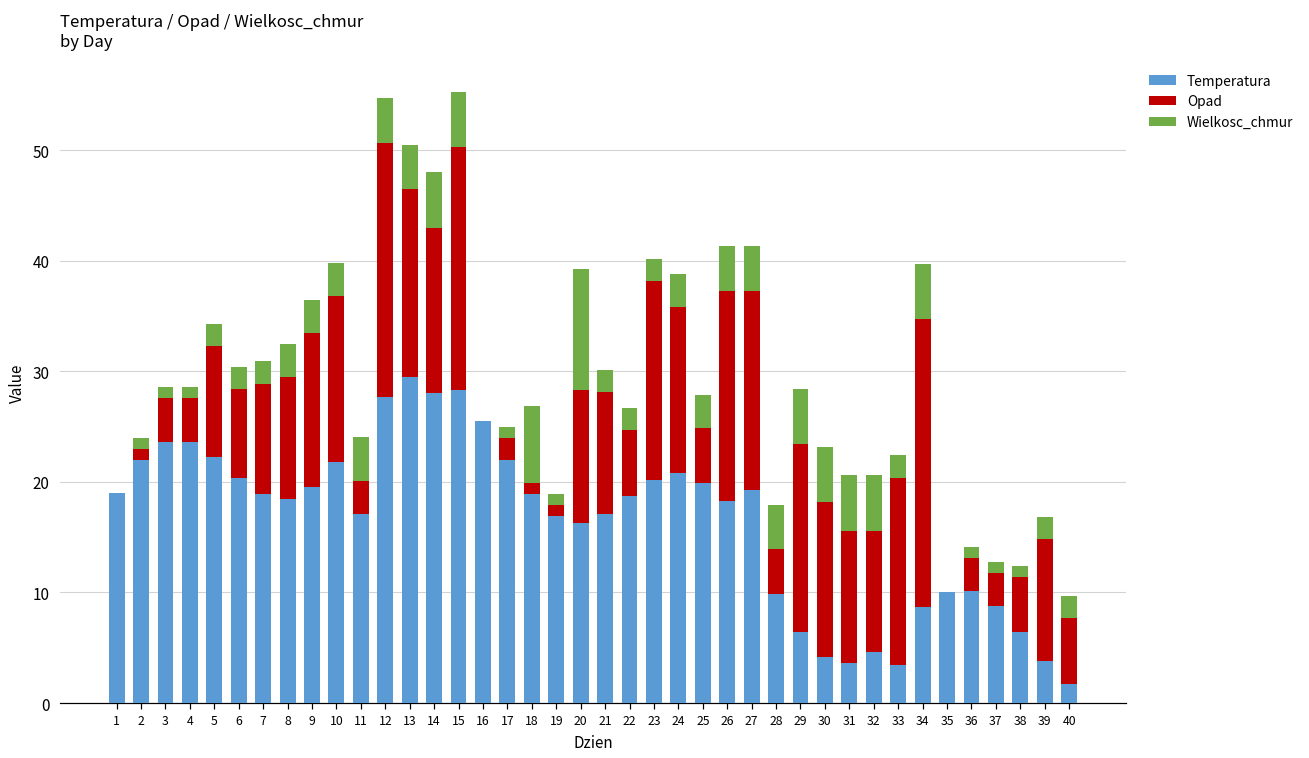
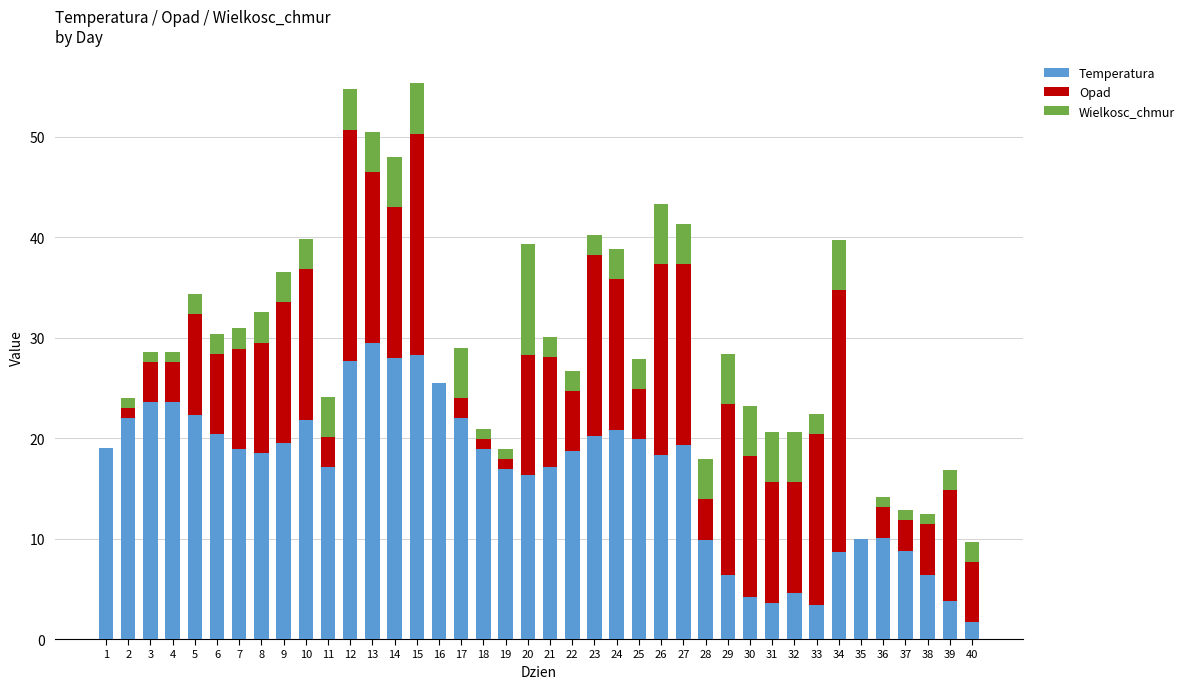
  {
    "Temperatura": {
      "1": 19,
      "2": 22,
      "3": 23.6,
      "4": 23.6,
      "5": 22.3,
      "6": 20.4,
      "7": 19,
      "8": 18.5,
      "9": 19.5,
      "10": 22,
      "11": 17,
      "12": 27.7,
      "13": 29.5,
      "14": 28,
      "15": 28.3,
      "16": 25.5,
      "17": 22,
      "18": 19,
      "19": 17,
      "20": 16.3,
      "21": 17,
      "22": 18.7,
      "23": 20,
      "24": 21,
      "25": 20,
      "26": 18.3,
      "27": 19.3,
      "28": 10,
      "29": 6.4,
      "30": 4,
      "31": 3.6,
      "32": 4.6,
      "33": 3.4,
      "34": 8.7,
      "35": 10,
      "36": 10,
      "37": 9,
      "38": 6.4,
      "39": 4,
      "40": 1.7
    },
    "Opad": {
      "1": 0,
      "2": 1,
      "3": 4,
      "4": 4,
      "5": 10,
      "6": 8,
      "7": 10,
      "8": 11,
      "9": 14,
      "10": 15,
      "11": 3,
      "12": 23,
      "13": 17,
      "14": 15,
      "15": 22,
      "16": 0,
      "17": 2,
      "18": 1,
      "19": 1,
      "20": 12,
      "21": 11,
      "22": 6,
      "23": 18,
      "24": 15,
      "25": 5,
      "26": 19,
      "27": 18,
      "28": 4,
      "29": 17,
      "30": 14,
      "31": 12,
      "32": 11,
      "33": 17,
      "34": 26,
      "35": 0,
      "36": 3,
      "37": 3,
      "38": 5,
      "39": 11,
      "40": 6
    },
    "Wielkosc_chmur": {
      "1": 0,
      "2": 1,
      "3": 1,
      "4": 1,
      "5": 2,
      "6": 2,
      "7": 2,
      "8": 3,
      "9": 3,
      "10": 3,
      "11": 4,
      "12": 4,
      "13": 4,
      "14": 5,
      "15": 5,
      "16": 0,
-     "17": 1,
-     "18": 7,
+     "17": 5,
+     "18": 1,
      "19": 1,
      "20": 11,
      "21": 2,
      "22": 2,
      "23": 2,
      "24": 3,
      "25": 3,
-     "26": 4,
+     "26": 6,
      "27": 4,
      "28": 4,
      "29": 5,
      "30": 5,
      "31": 5,
      "32": 5,
      "33": 2,
      "34": 5,
      "35": 0,
      "36": 1,
      "37": 1,
      "38": 1,
      "39": 2,
      "40": 2
    }
  }
